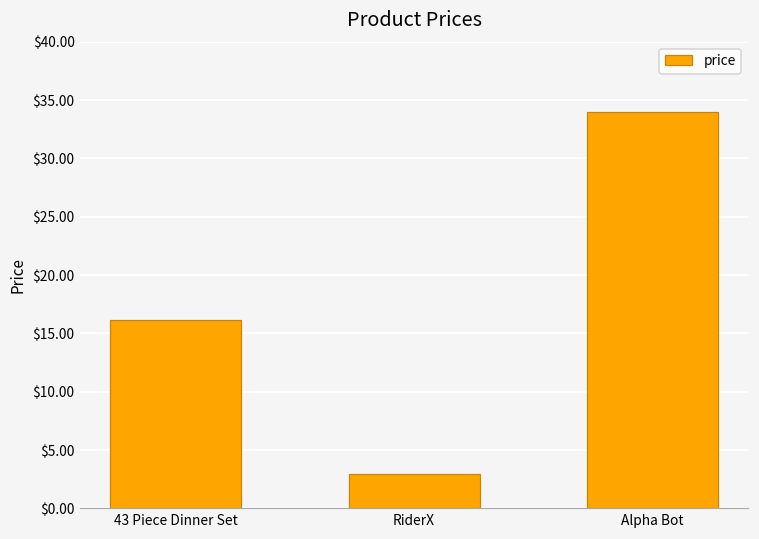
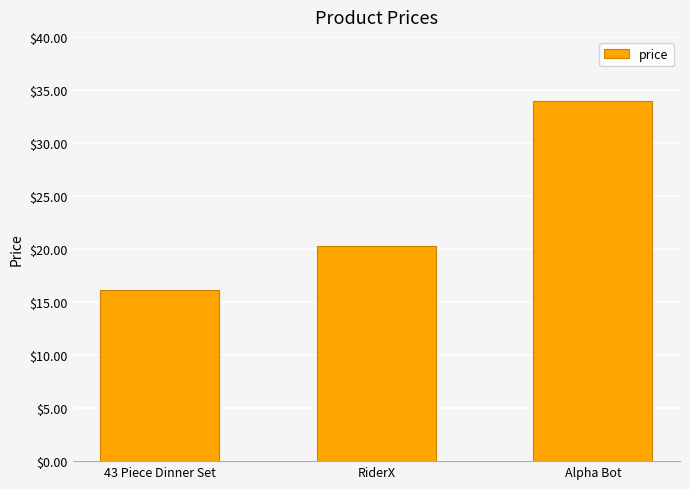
  {
    "43 Piece Dinner Set": "$16.2",
-   "RiderX": "$3.0",
+   "RiderX": "$20.3",
    "Alpha Bot": "$34.0"
  }
